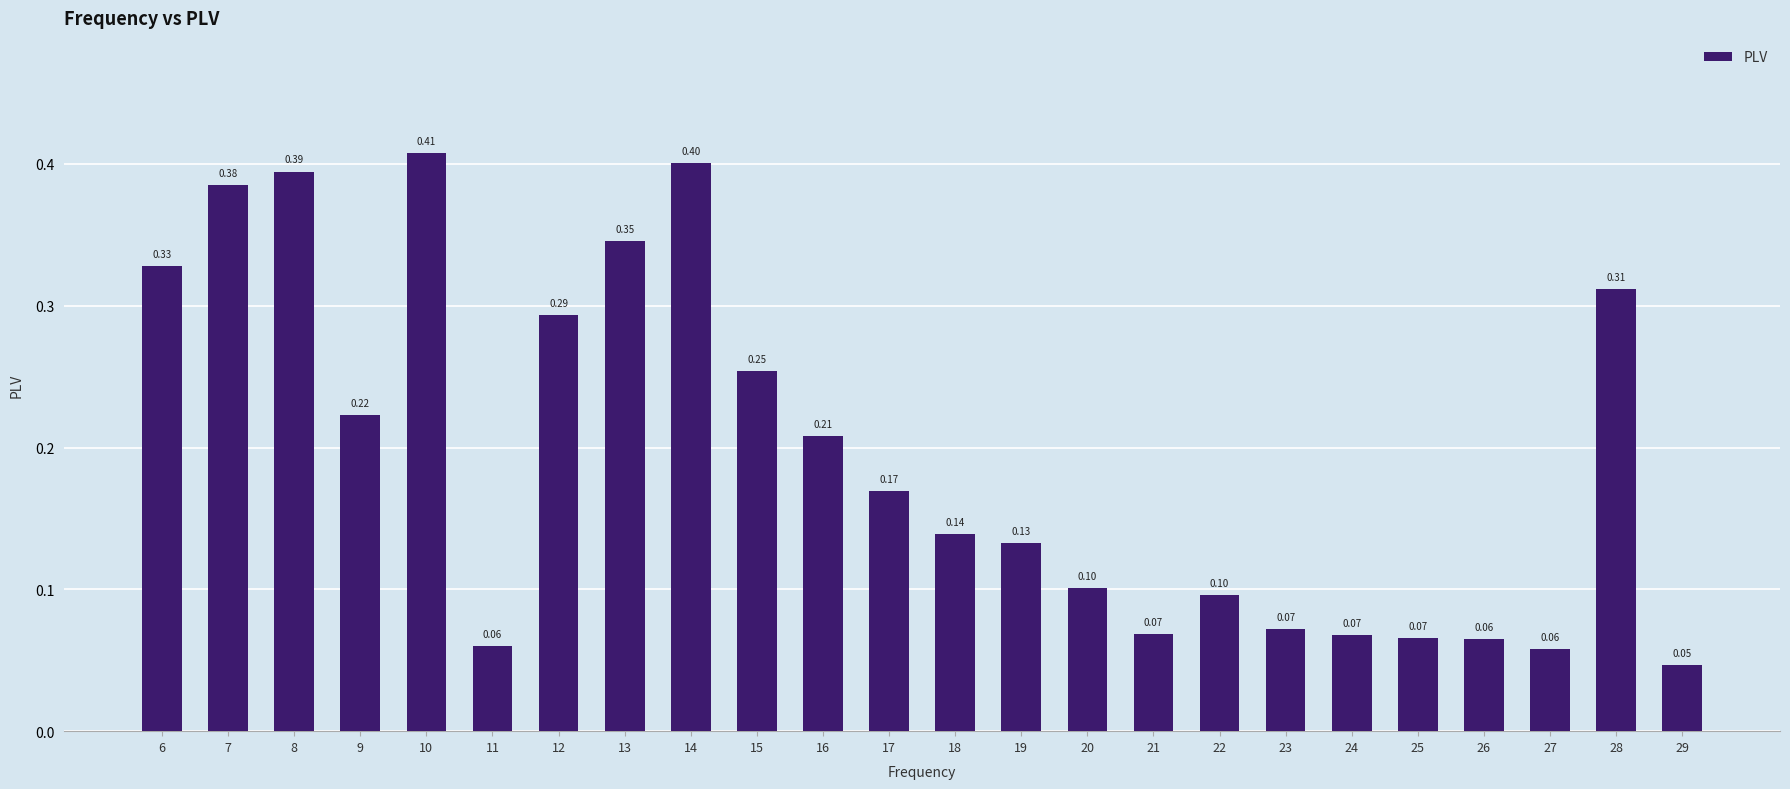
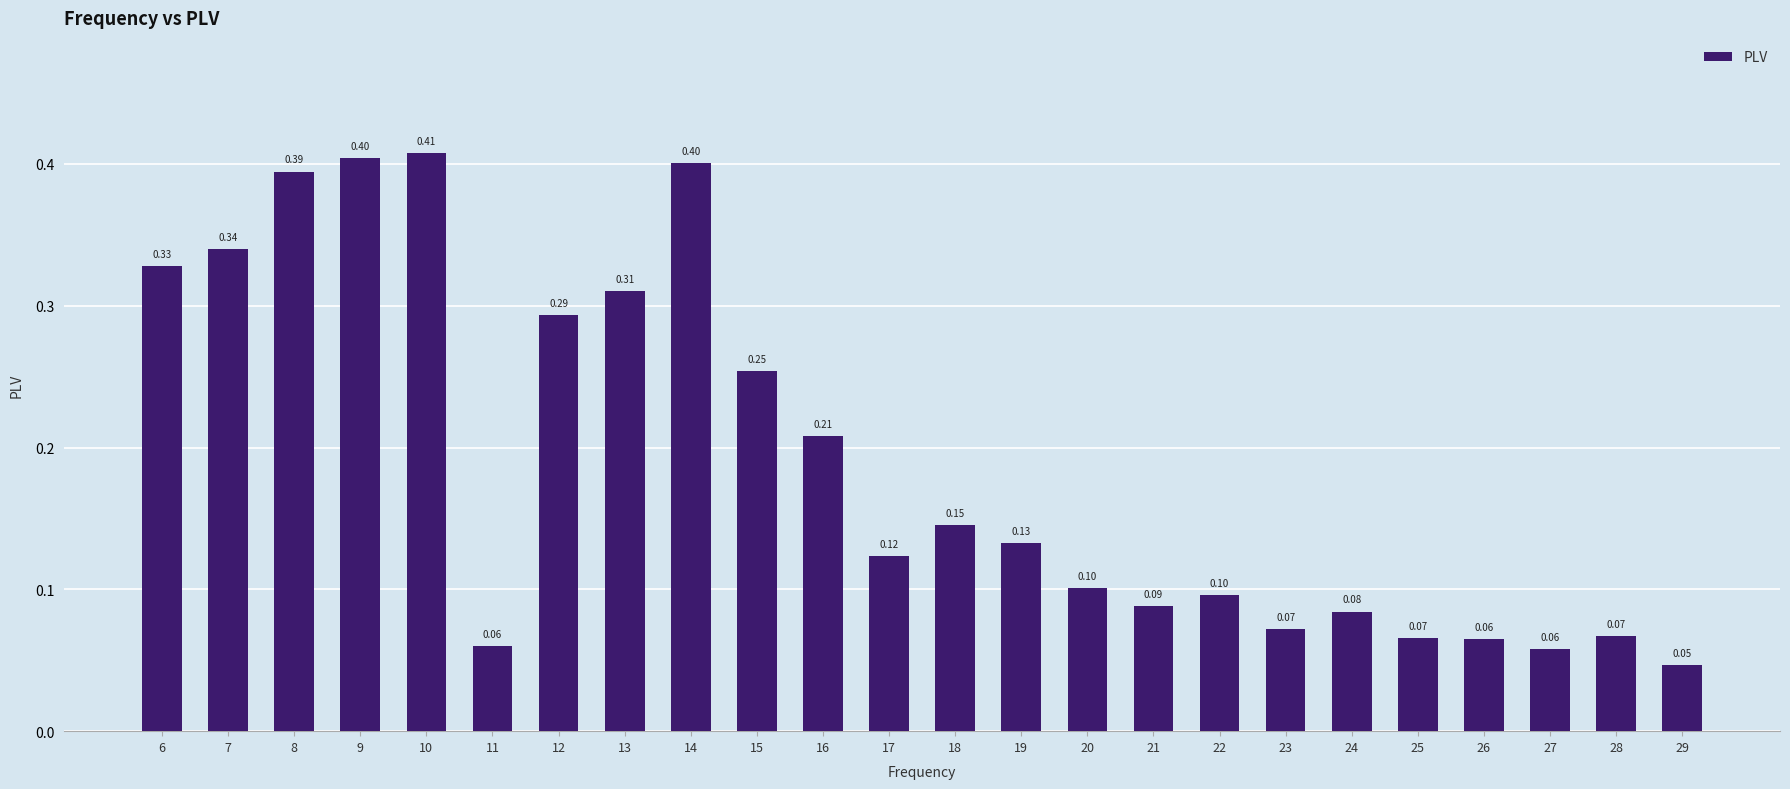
  {
    "6": 0.33,
-   "7": 0.38,
+   "7": 0.34,
    "8": 0.39,
-   "9": 0.22,
+   "9": 0.40,
    "10": 0.41,
    "11": 0.06,
    "12": 0.29,
-   "13": 0.35,
+   "13": 0.31,
    "14": 0.40,
    "15": 0.25,
    "16": 0.21,
-   "17": 0.17,
-   "18": 0.14,
+   "17": 0.12,
+   "18": 0.15,
    "19": 0.13,
    "20": 0.10,
-   "21": 0.07,
+   "21": 0.09,
    "22": 0.10,
    "23": 0.07,
-   "24": 0.07,
+   "24": 0.08,
    "25": 0.07,
    "26": 0.06,
    "27": 0.06,
-   "28": 0.31,
+   "28": 0.07,
    "29": 0.05
  }
